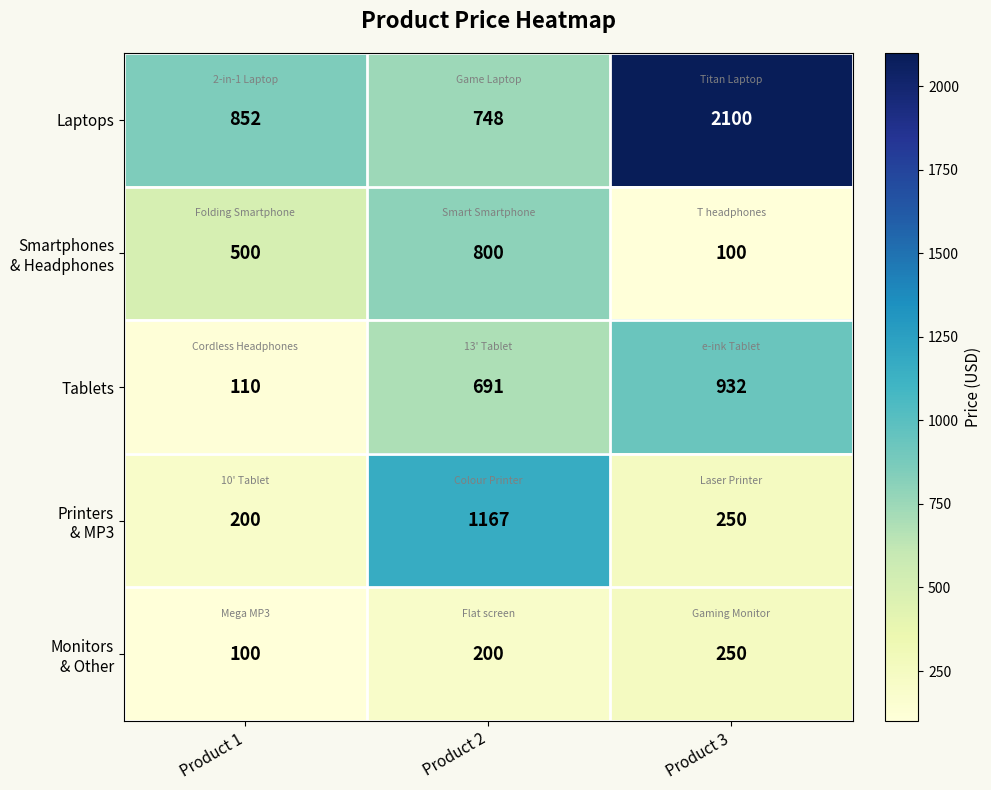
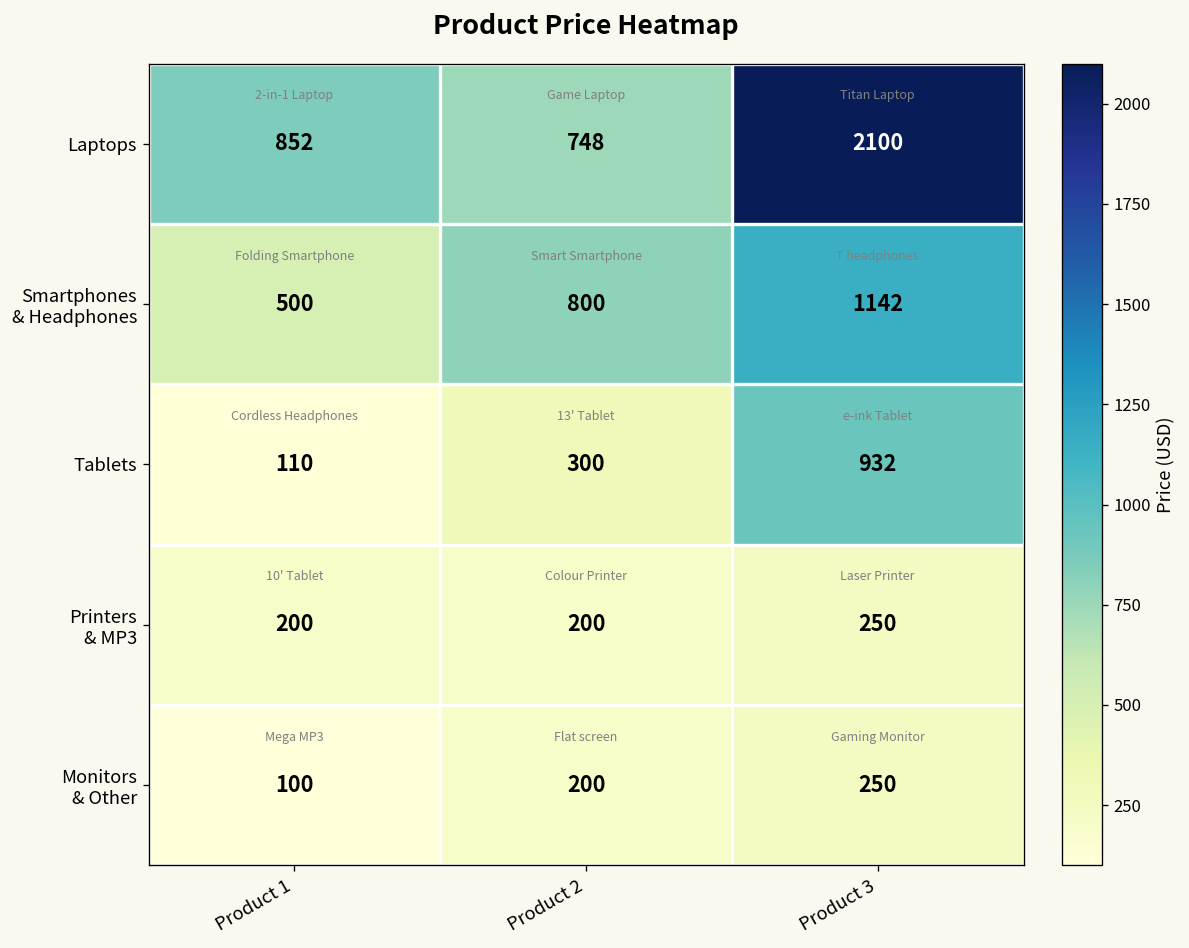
  {
    "Smartphones & Headphones": {
-     "Product 3": 100
+     "Product 3": 1142
    },
    "Tablets": {
-     "Product 2": 691
+     "Product 2": 300
    },
    "Printers & MP3": {
-     "Product 2": 1167
+     "Product 2": 200
    }
  }
